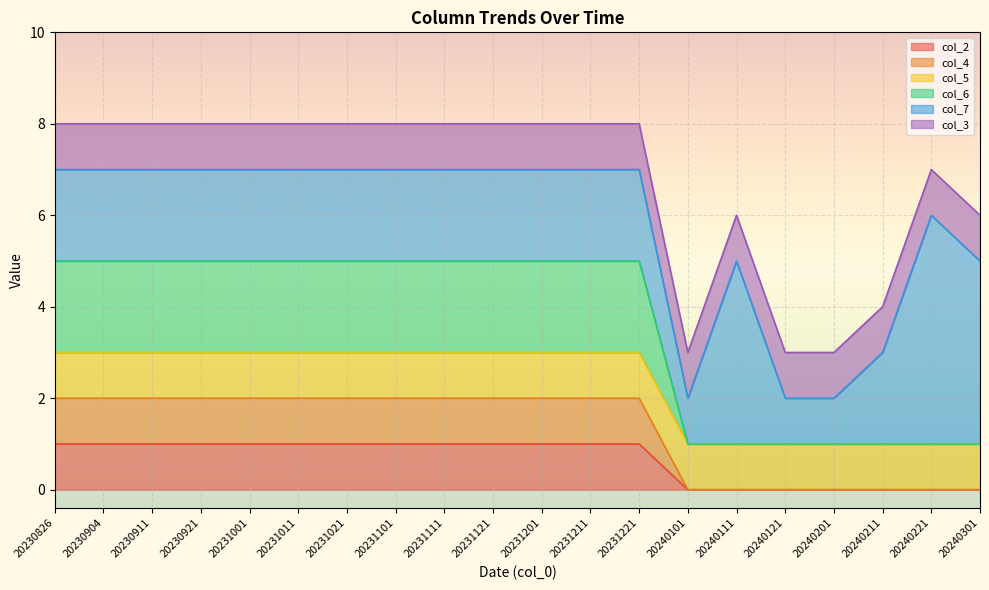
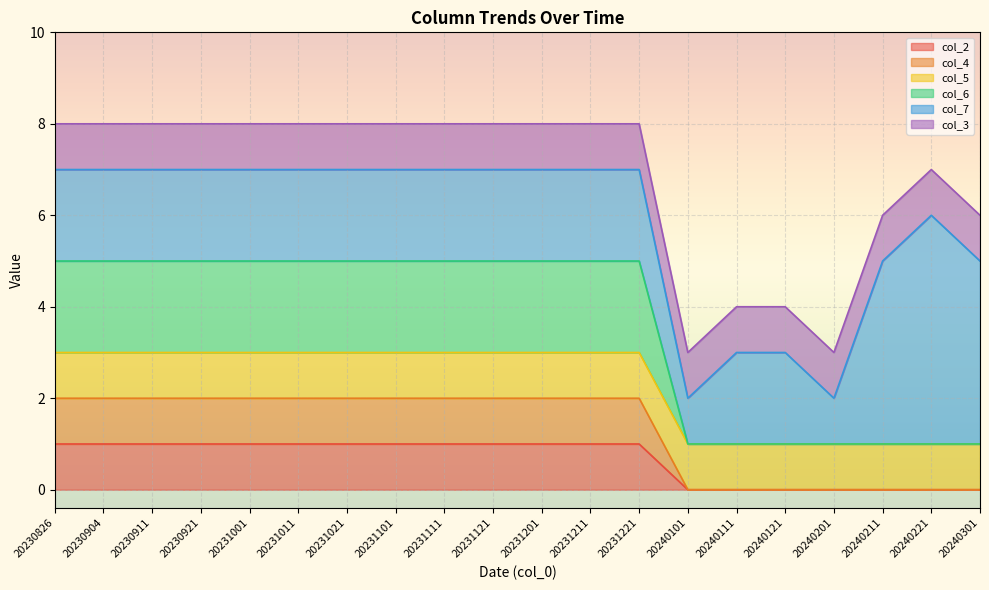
  {
    "col_5": {
      "20230826": 1,
      "20230904": 1,
      "20230911": 1,
      "20230921": 1,
      "20231001": 1,
      "20231011": 1,
      "20231021": 1,
      "20231101": 1,
      "20231111": 1,
      "20231121": 1,
      "20231201": 1,
      "20231211": 1,
      "20231221": 1
    },
    "col_6": {
      "20230826": 5,
      "20230904": 5,
      "20230911": 5,
      "20230921": 5,
      "20231001": 5,
      "20231011": 5,
      "20231021": 5,
      "20231101": 5,
      "20231111": 5,
      "20231121": 5,
      "20231201": 5,
      "20231211": 5,
      "20231221": 5
    },
    "col_7": {
      "20230826": 2,
      "20230904": 2,
      "20230911": 2,
      "20230921": 2,
      "20231001": 2,
      "20231011": 2,
      "20231021": 2,
      "20231101": 2,
      "20231111": 2,
      "20231121": 2,
      "20231201": 2,
      "20231211": 2,
      "20231221": 2,
      "20240101": 1,
-     "20240111": 4,
-     "20240121": 1,
+     "20240111": 2,
+     "20240121": 2,
      "20240201": 1,
-     "20240211": 2,
+     "20240211": 4,
      "20240221": 5,
      "20240301": 4
    },
    "col_3": {
      "20230826": 1,
      "20230904": 1,
      "20230911": 1,
      "20230921": 1,
      "20231001": 1,
      "20231011": 1,
      "20231021": 1,
      "20231101": 1,
      "20231111": 1,
      "20231121": 1,
      "20231201": 1,
      "20231211": 1,
      "20231221": 1,
      "20240101": 1,
      "20240111": 1,
      "20240121": 1,
      "20240201": 1,
      "20240211": 1,
      "20240221": 1,
      "20240301": 1
    }
  }
